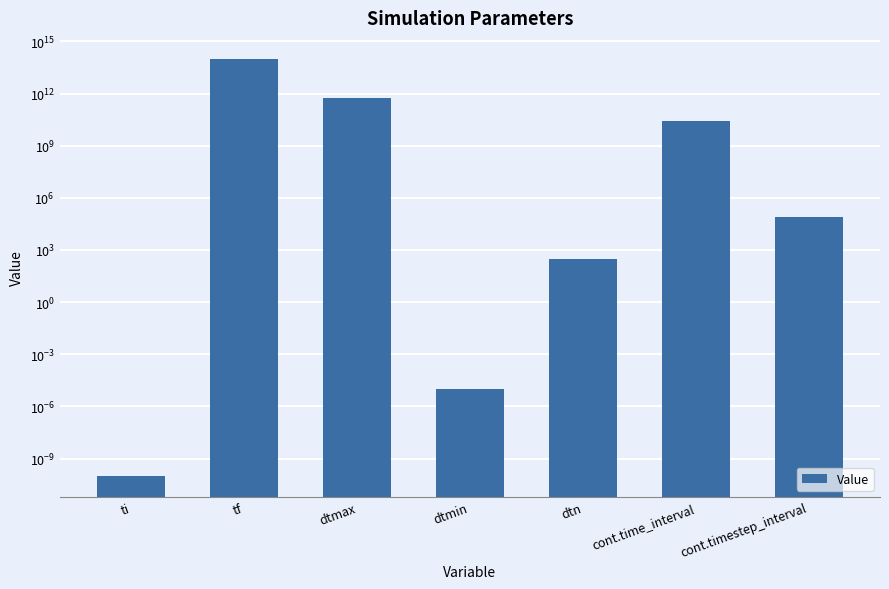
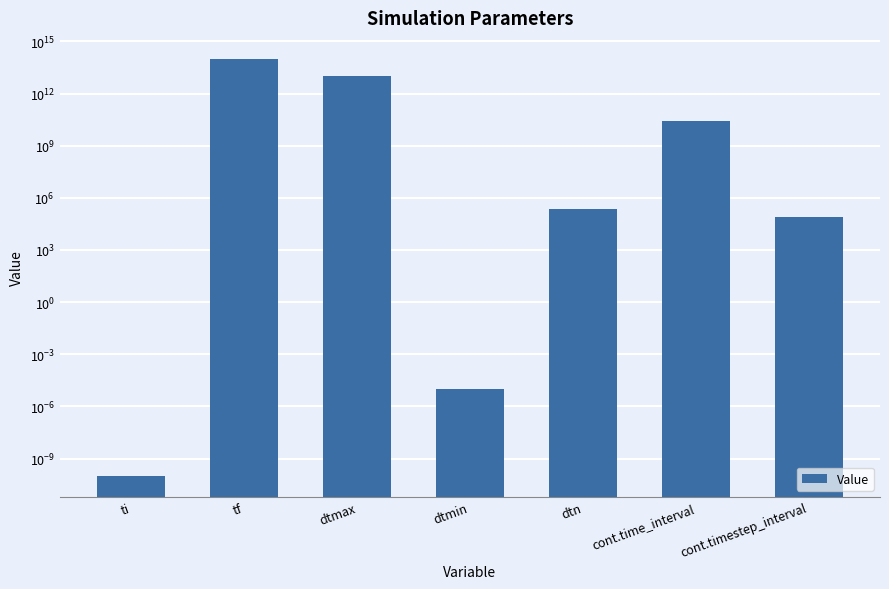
  {
    "ti": 0.0000000001,
    "tf": 100000000000000,
-   "dtmax": 500000000000,
+   "dtmax": 10000000000000,
    "dtmin": 0.00001,
-   "dtn": 300,
+   "dtn": 200000,
    "cont.time_interval": 30000000000,
    "cont.timestep_interval": 100000
  }
